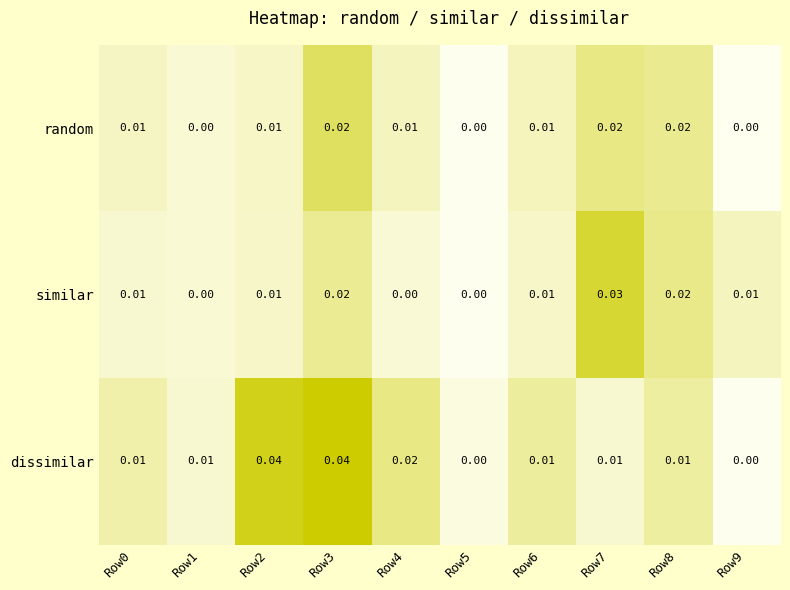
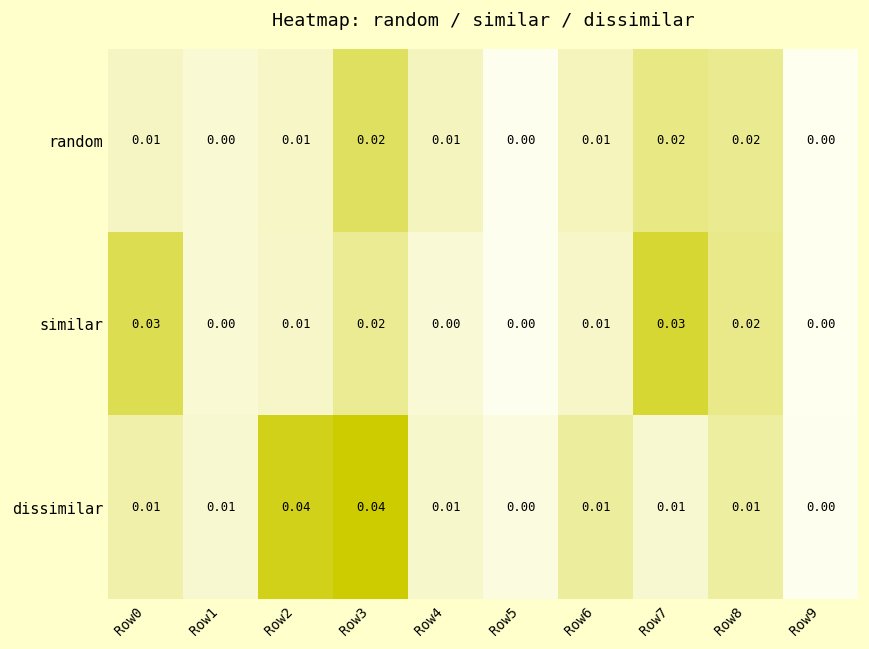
  {
    "random": {
      "Row0": 0.01,
      "Row1": 0.00,
      "Row2": 0.01,
      "Row3": 0.02,
      "Row4": 0.01,
      "Row5": 0.00,
      "Row6": 0.01,
      "Row7": 0.02,
      "Row8": 0.02,
      "Row9": 0.00
    },
    "similar": {
-     "Row0": 0.01,
+     "Row0": 0.03,
      "Row1": 0.00,
      "Row2": 0.01,
      "Row3": 0.02,
      "Row4": 0.00,
      "Row5": 0.00,
      "Row6": 0.01,
      "Row7": 0.03,
      "Row8": 0.02,
-     "Row9": 0.01
+     "Row9": 0.00
    },
    "dissimilar": {
      "Row0": 0.01,
      "Row1": 0.01,
      "Row2": 0.04,
      "Row3": 0.04,
-     "Row4": 0.02,
+     "Row4": 0.01,
      "Row5": 0.00,
      "Row6": 0.01,
      "Row7": 0.01,
      "Row8": 0.01,
      "Row9": 0.00
    }
  }
